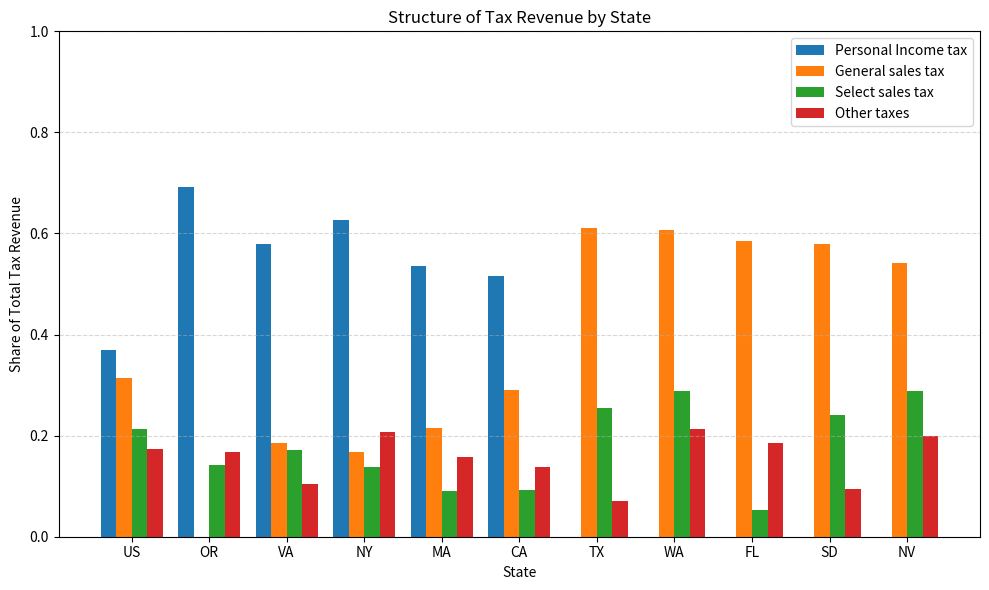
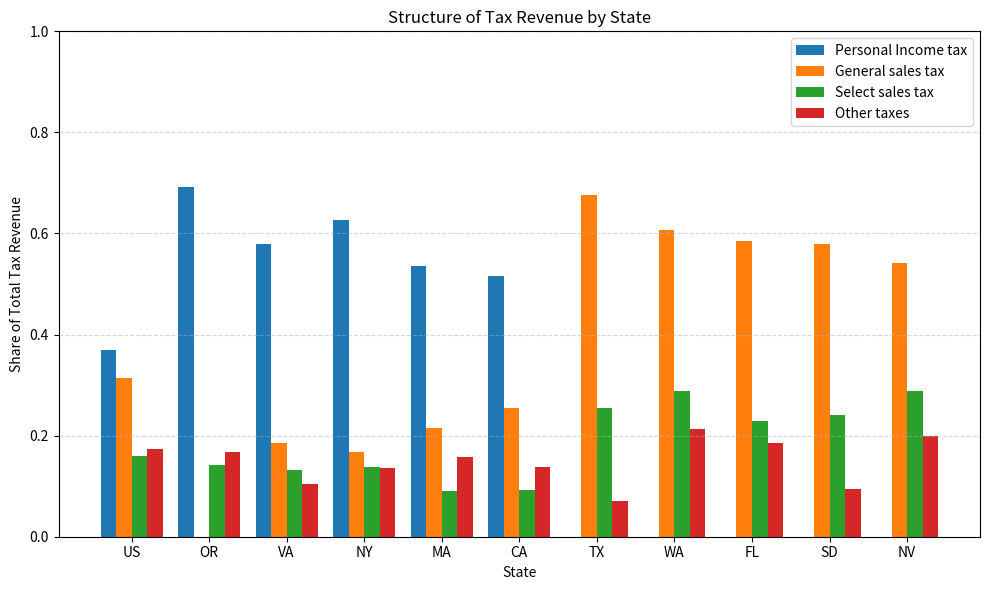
  {
    "Personal Income tax": {
      "US": 0.37,
      "OR": 0.69,
      "VA": 0.58,
      "NY": 0.63,
      "MA": 0.54,
      "CA": 0.52,
      "TX": 0.00,
      "WA": 0.00,
      "FL": 0.00,
      "SD": 0.00,
      "NV": 0.00
    },
    "General sales tax": {
      "US": 0.31,
      "OR": 0.00,
      "VA": 0.18,
      "NY": 0.17,
      "MA": 0.21,
-     "CA": 0.29,
-     "TX": 0.61,
+     "CA": 0.25,
+     "TX": 0.68,
      "WA": 0.61,
      "FL": 0.59,
      "SD": 0.58,
      "NV": 0.54
    },
    "Select sales tax": {
-     "US": 0.21,
+     "US": 0.16,
      "OR": 0.14,
-     "VA": 0.17,
+     "VA": 0.13,
      "NY": 0.14,
      "MA": 0.09,
      "CA": 0.09,
      "TX": 0.25,
      "WA": 0.29,
-     "FL": 0.05,
+     "FL": 0.23,
      "SD": 0.24,
      "NV": 0.29
    },
    "Other taxes": {
      "US": 0.17,
      "OR": 0.17,
      "VA": 0.10,
-     "NY": 0.21,
+     "NY": 0.14,
      "MA": 0.16,
      "CA": 0.14,
      "TX": 0.07,
      "WA": 0.21,
      "FL": 0.18,
      "SD": 0.10,
      "NV": 0.20
    }
  }
